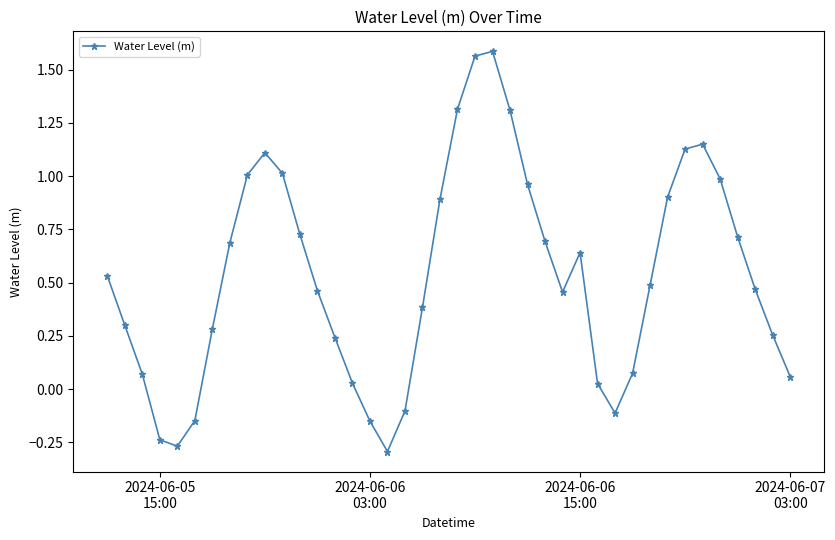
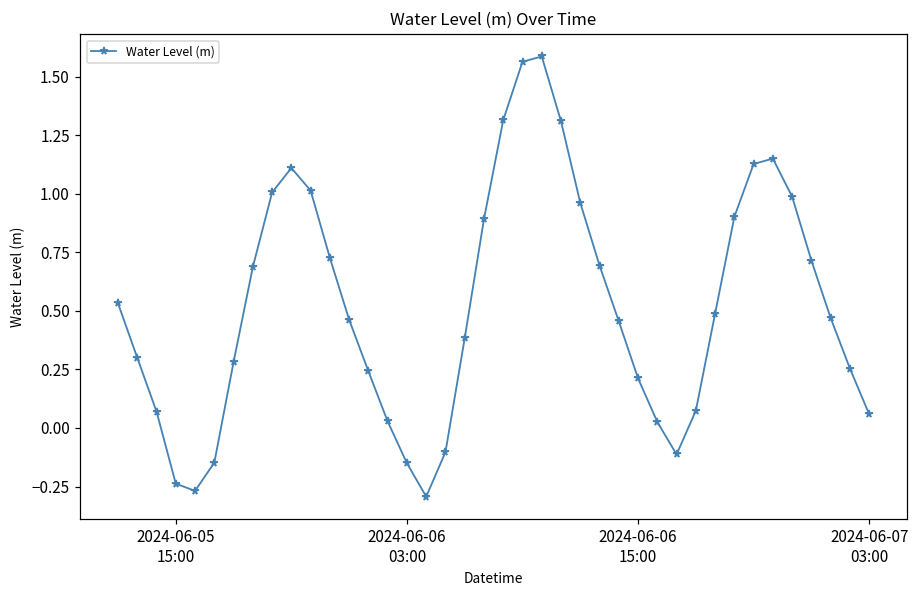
  {
    "2024-06-05 15:00": -0.24,
    "2024-06-06 03:00": -0.15,
-   "2024-06-06 15:00": 0.64,
+   "2024-06-06 15:00": 0.21,
    "2024-06-07 03:00": 0.06
  }
